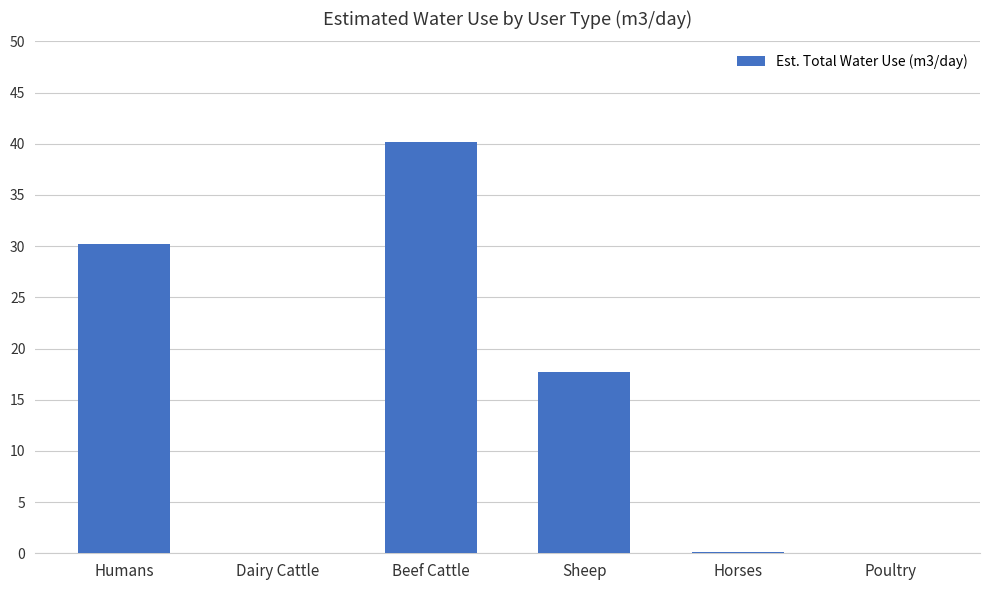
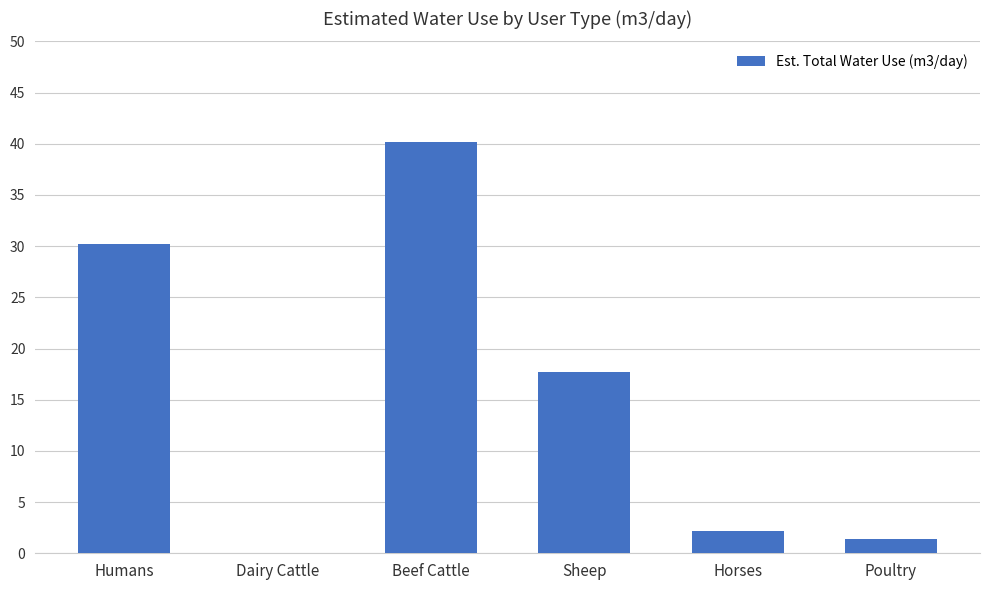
  {
    "Humans": 30.3,
    "Dairy Cattle": 0.0,
    "Beef Cattle": 40.2,
    "Sheep": 17.7,
-   "Horses": 0.1,
-   "Poultry": 0.0
+   "Horses": 2.1,
+   "Poultry": 1.4
  }
